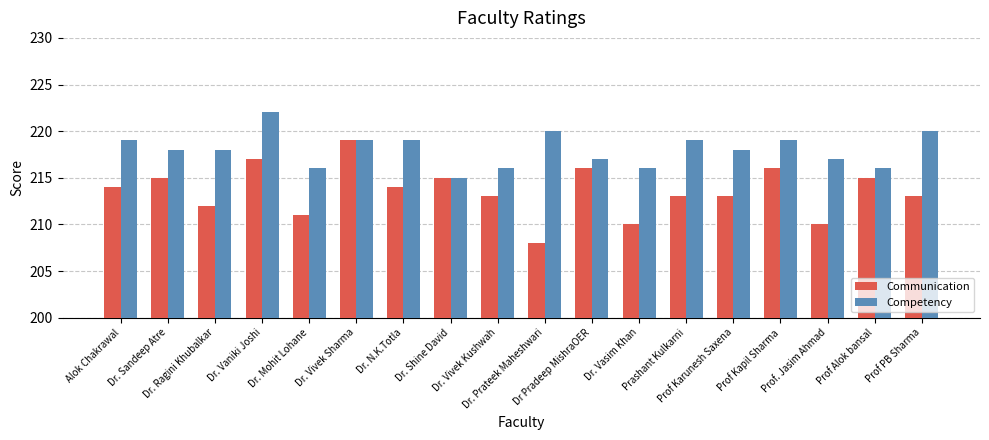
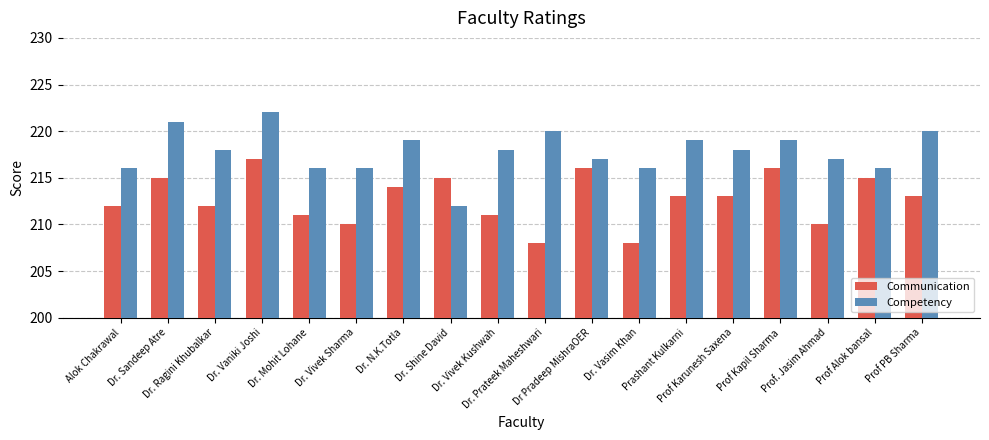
  {
    "Communication": {
-     "Alok Chakrawal": 214,
+     "Alok Chakrawal": 212,
      "Dr. Sandeep Atre": 215,
      "Dr. Ragini Khubalkar": 212,
      "Dr. Vaniki Joshi": 217,
      "Dr. Mohit Lohane": 211,
-     "Dr. Vivek Sharma": 219,
+     "Dr. Vivek Sharma": 210,
      "Dr. N.K.Totla": 214,
      "Dr. Shine David": 215,
-     "Dr. Vivek Kushwah": 213,
+     "Dr. Vivek Kushwah": 211,
      "Dr. Prateek Maheshwari": 208,
      "Dr Pradeep MishraOER": 216,
-     "Dr. Vasim Khan": 210,
+     "Dr. Vasim Khan": 208,
      "Prashant Kulkarni": 213,
      "Prof Karunesh Saxena": 213,
      "Prof Kapil Sharma": 216,
      "Prof. Jasim Ahmad": 210,
      "Prof Alok bansal": 215,
      "Prof PB Sharma": 213
    },
    "Competency": {
-     "Alok Chakrawal": 219,
-     "Dr. Sandeep Atre": 218,
+     "Alok Chakrawal": 216,
+     "Dr. Sandeep Atre": 221,
      "Dr. Ragini Khubalkar": 218,
      "Dr. Vaniki Joshi": 222,
      "Dr. Mohit Lohane": 216,
-     "Dr. Vivek Sharma": 219,
+     "Dr. Vivek Sharma": 216,
      "Dr. N.K.Totla": 219,
-     "Dr. Shine David": 215,
-     "Dr. Vivek Kushwah": 216,
+     "Dr. Shine David": 212,
+     "Dr. Vivek Kushwah": 218,
      "Dr. Prateek Maheshwari": 220,
      "Dr Pradeep MishraOER": 217,
      "Dr. Vasim Khan": 216,
      "Prashant Kulkarni": 219,
      "Prof Karunesh Saxena": 218,
      "Prof Kapil Sharma": 219,
      "Prof. Jasim Ahmad": 217,
      "Prof Alok bansal": 216,
      "Prof PB Sharma": 220
    }
  }
